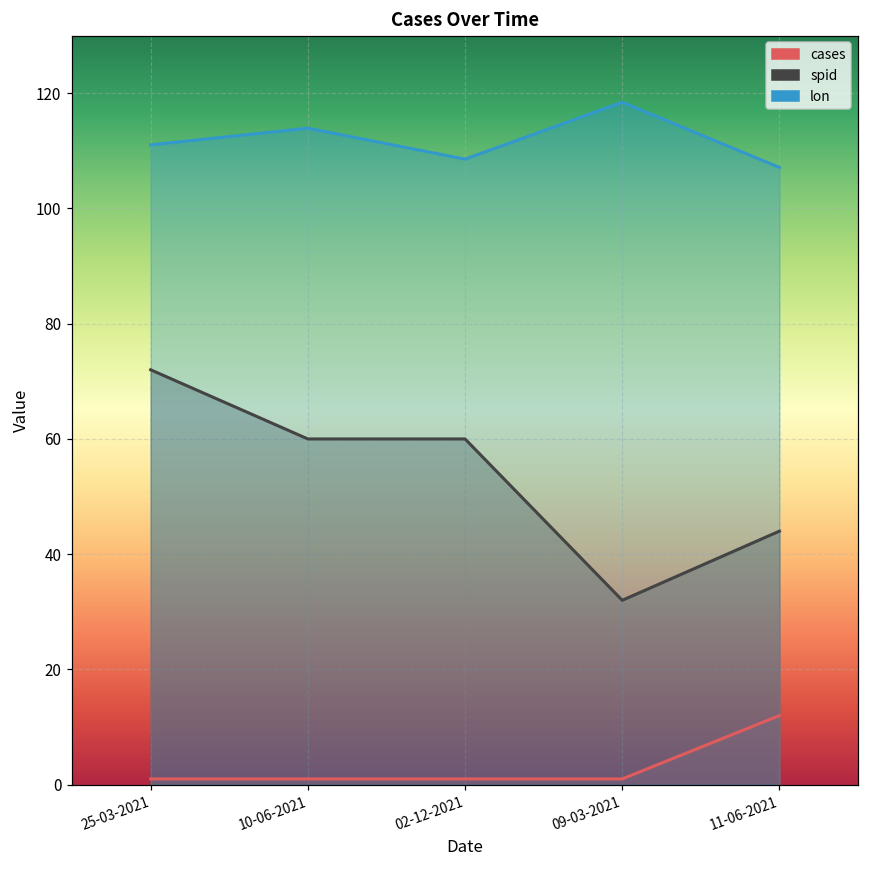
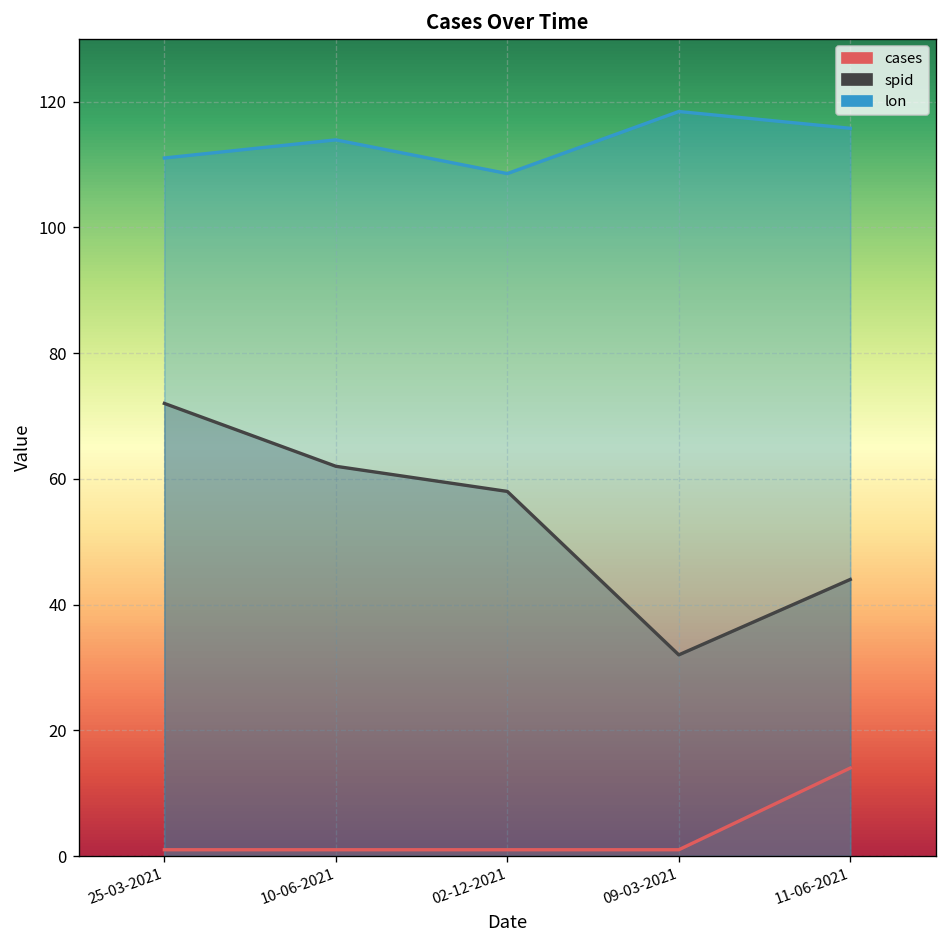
  {
    "cases": {
      "25-03-2021": 1,
      "10-06-2021": 1,
      "02-12-2021": 1,
      "09-03-2021": 1,
-     "11-06-2021": 12
+     "11-06-2021": 14
    },
    "spid": {
      "25-03-2021": 72,
-     "10-06-2021": 60,
-     "02-12-2021": 60,
+     "10-06-2021": 62,
+     "02-12-2021": 58,
      "09-03-2021": 32,
      "11-06-2021": 44
    },
    "lon": {
      "25-03-2021": 111,
      "10-06-2021": 114,
      "02-12-2021": 109,
      "09-03-2021": 118,
-     "11-06-2021": 107
+     "11-06-2021": 116
    }
  }
